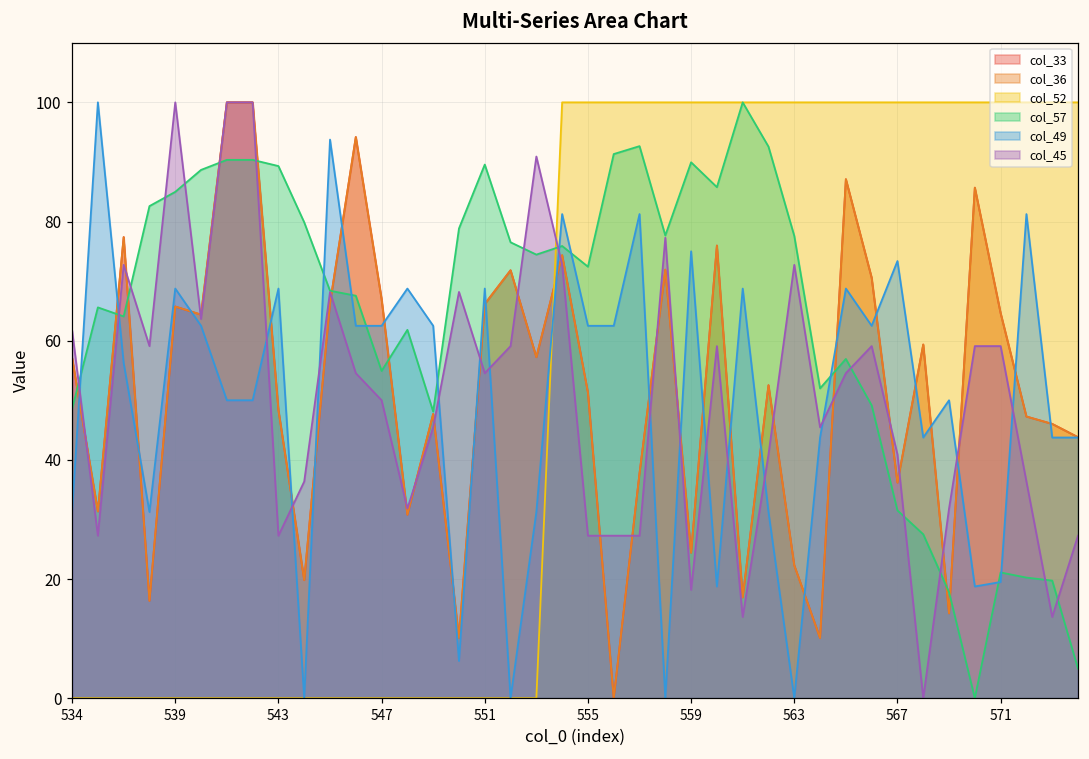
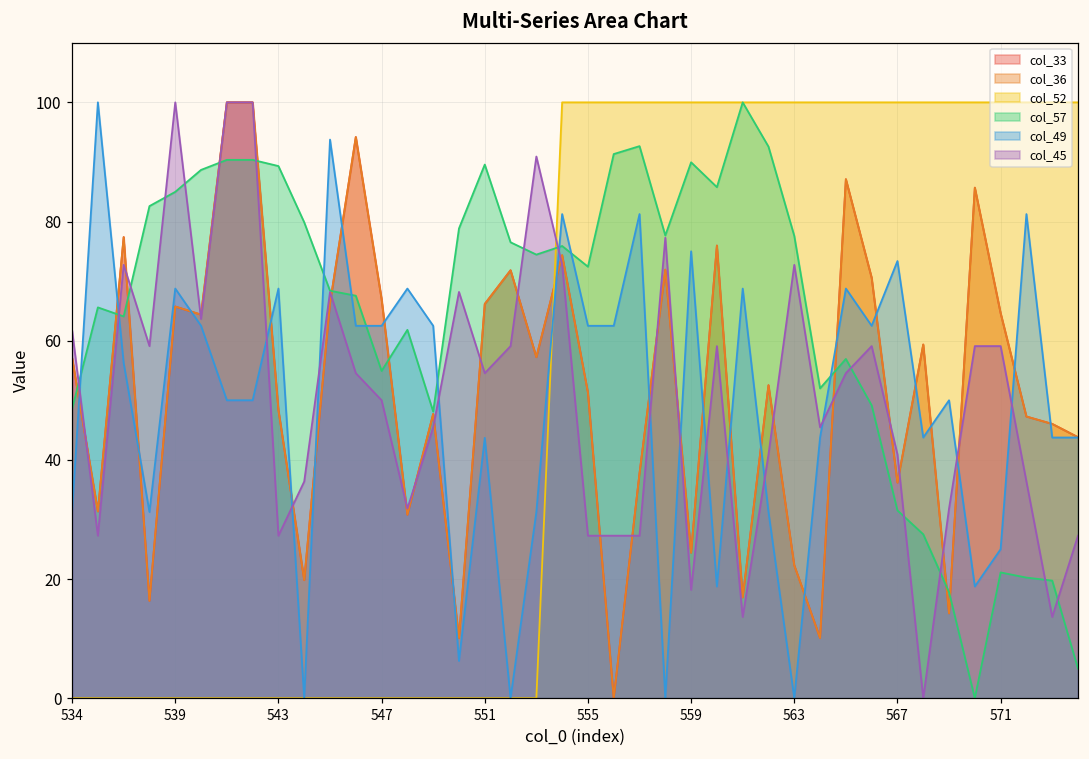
  {
    "col_57": {
      "534": 49,
      "539": 85,
      "543": 89,
      "547": 55,
      "551": 90,
      "555": 72,
      "559": 90,
      "563": 78,
      "567": 32,
      "571": 21
    },
    "col_49": {
      "534": 31,
      "539": 69,
      "543": 69,
      "547": 63,
-     "551": 69,
+     "551": 44,
      "555": 63,
      "559": 75,
      "563": 0,
      "567": 73,
-     "571": 19
+     "571": 25
    },
    "col_45": {
      "534": 62,
      "539": 100,
      "543": 27,
      "547": 50,
      "551": 55,
      "555": 27,
      "559": 18,
      "563": 73,
      "567": 41,
      "571": 59
    }
  }
